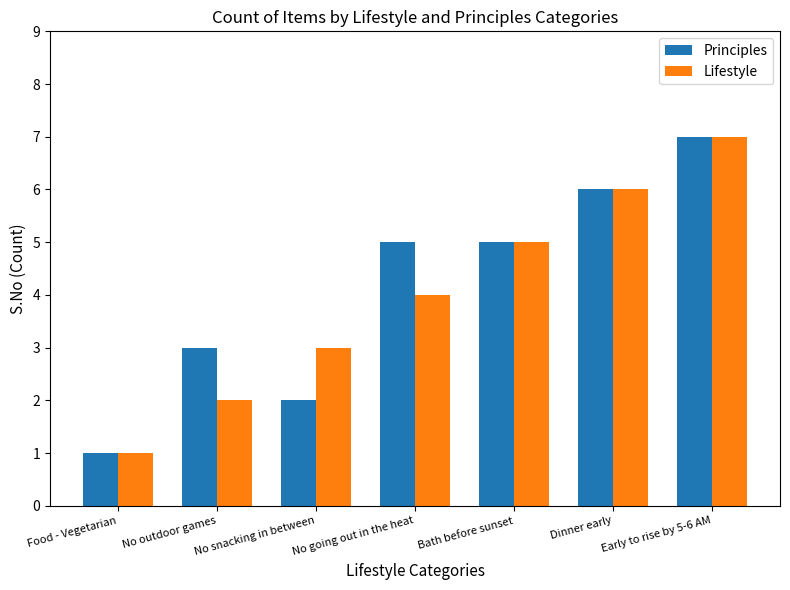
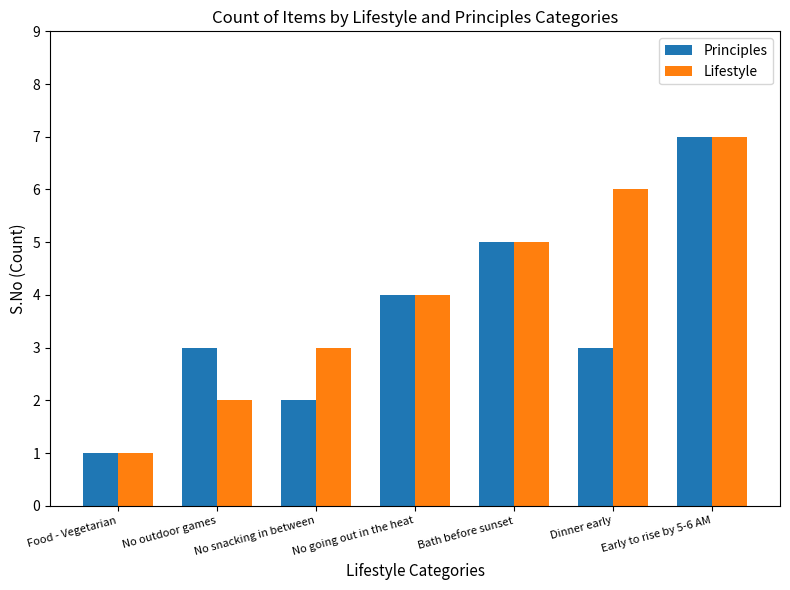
  {
    "Principles": {
      "Food - Vegetarian": 1,
      "No outdoor games": 3,
      "No snacking in between": 2,
-     "No going out in the heat": 5,
+     "No going out in the heat": 4,
      "Bath before sunset": 5,
-     "Dinner early": 6,
+     "Dinner early": 3,
      "Early to rise by 5-6 AM": 7
    },
    "Lifestyle": {
      "Food - Vegetarian": 1,
      "No outdoor games": 2,
      "No snacking in between": 3,
      "No going out in the heat": 4,
      "Bath before sunset": 5,
      "Dinner early": 6,
      "Early to rise by 5-6 AM": 7
    }
  }
